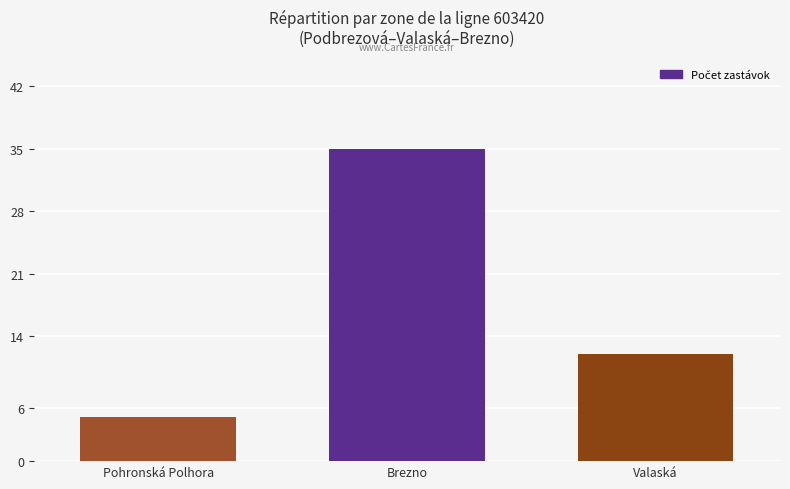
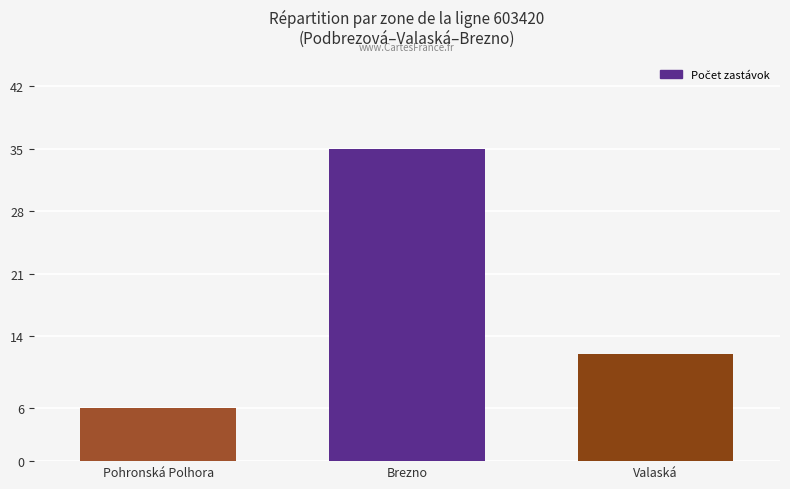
  {
-   "Pohronská Polhora": 5,
+   "Pohronská Polhora": 6,
    "Brezno": 35,
    "Valaská": 12
  }
